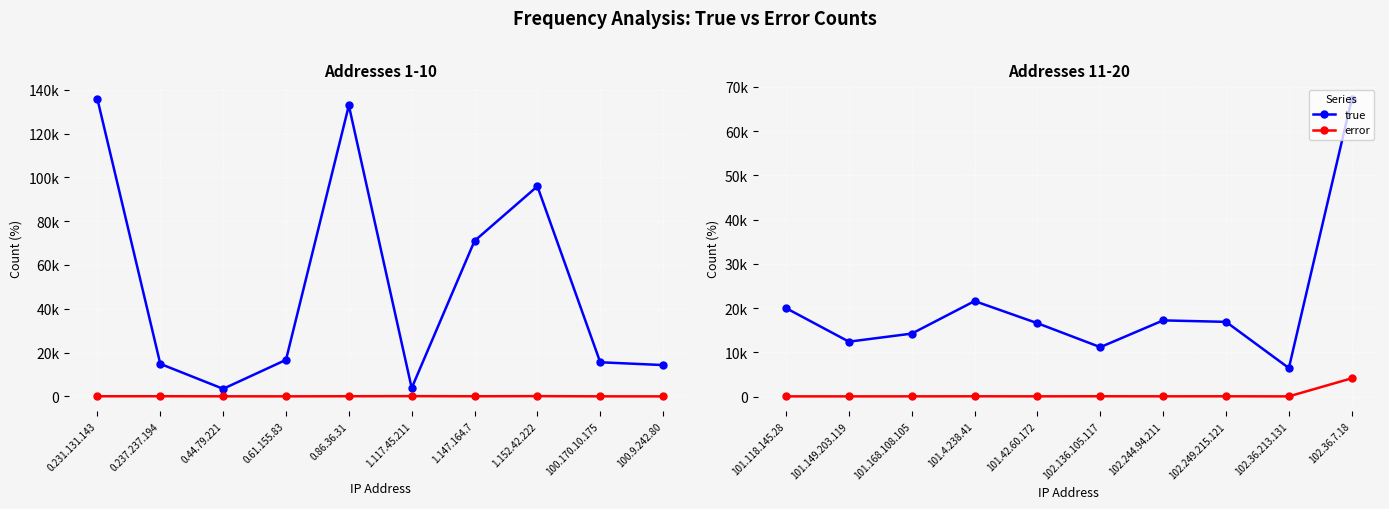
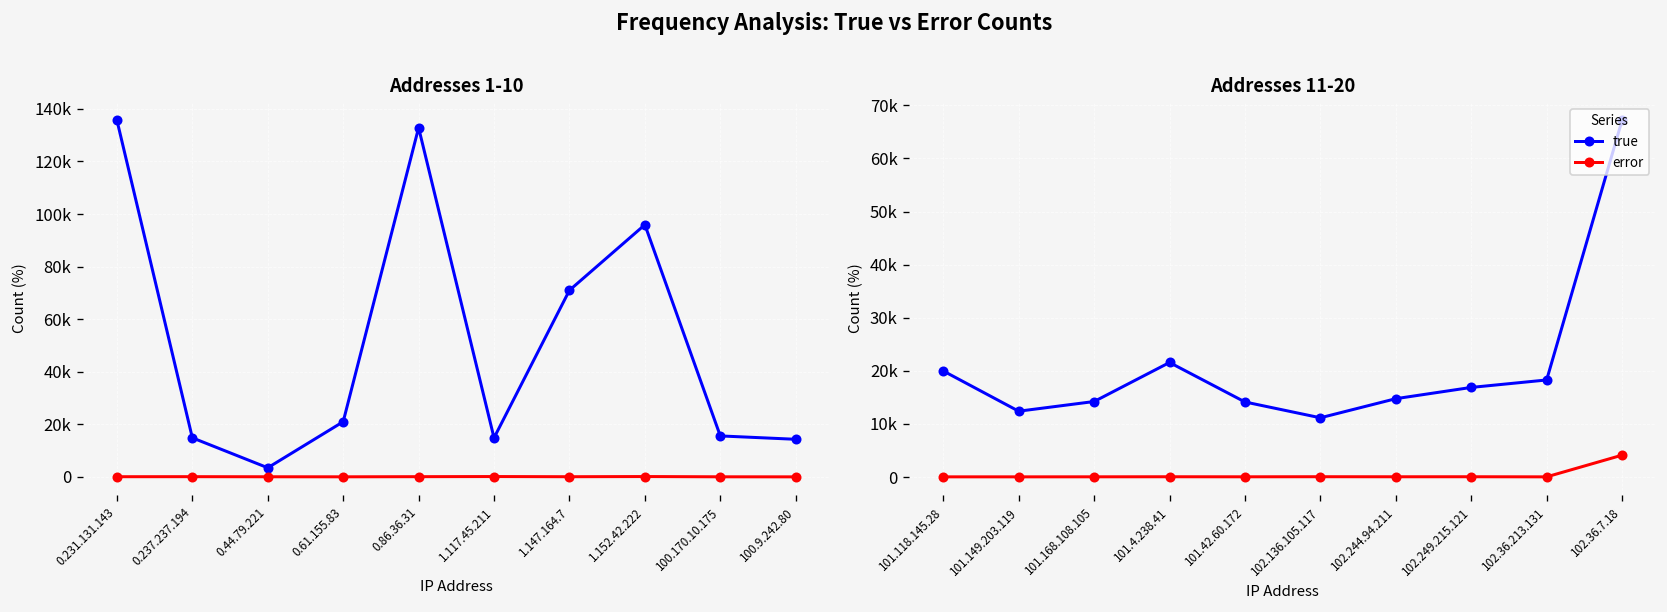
  {
    "Addresses 1-10": {
      "true": {
        "0.231.131.143": 136000,
        "0.237.237.194": 15000,
        "0.44.79.221": 3000,
-       "0.61.155.83": 17000,
+       "0.61.155.83": 21000,
        "0.86.36.31": 133000,
-       "1.117.45.211": 4000,
+       "1.117.45.211": 15000,
        "1.147.164.7": 71000,
        "1.152.42.222": 96000,
        "100.170.10.175": 16000,
        "100.9.242.80": 14000
      },
      "error": {
        "0.231.131.143": 0,
        "0.237.237.194": 0,
        "0.44.79.221": 0,
        "0.61.155.83": 0,
        "0.86.36.31": 0,
        "1.117.45.211": 0,
        "1.147.164.7": 0,
        "1.152.42.222": 0,
        "100.170.10.175": 0,
        "100.9.242.80": 0
      }
    },
    "Addresses 11-20": {
      "true": {
        "101.118.145.28": 20000,
        "101.149.203.119": 12000,
        "101.168.108.105": 14000,
        "101.4.238.41": 22000,
-       "101.42.60.172": 17000,
+       "101.42.60.172": 14000,
        "102.136.105.117": 11000,
-       "102.244.94.211": 17000,
+       "102.244.94.211": 15000,
        "102.249.215.121": 17000,
-       "102.36.213.131": 6000
+       "102.36.213.131": 18000
      },
      "error": {
        "101.118.145.28": 0,
        "101.149.203.119": 0,
        "101.168.108.105": 0,
        "101.4.238.41": 0,
        "101.42.60.172": 0,
        "102.136.105.117": 0,
        "102.244.94.211": 0,
        "102.249.215.121": 0,
        "102.36.213.131": 0,
        "102.36.7.18": 4000
      }
    }
  }
